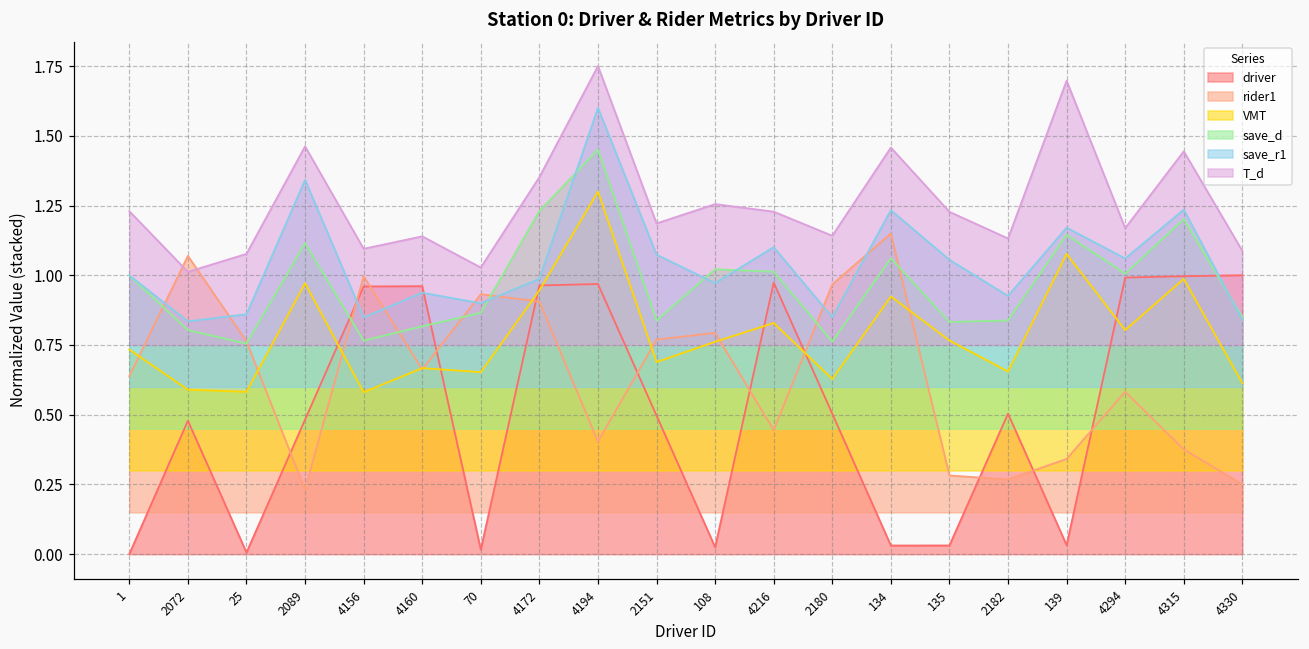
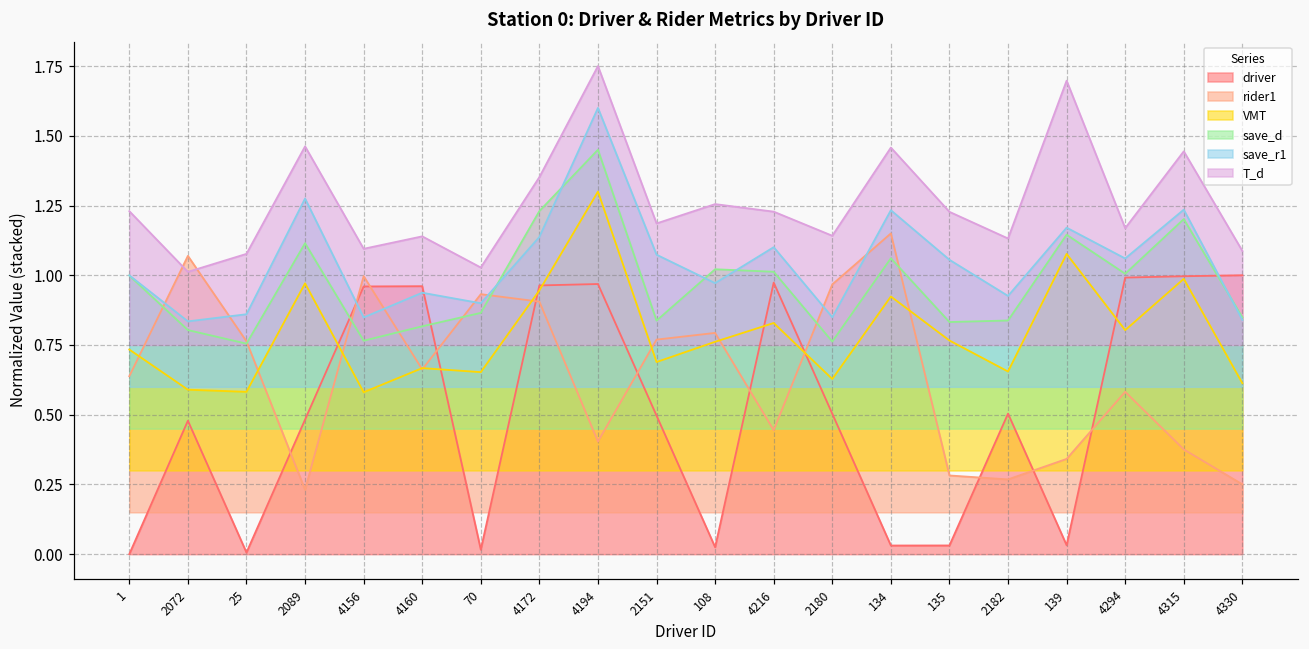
  {
    "VMT": {
      "1": 0.73,
      "2072": 0.59,
      "25": 0.58,
      "2089": 0.97,
      "4156": 0.58,
      "70": 0.65,
      "4172": 0.95,
      "4194": 1.30,
      "2151": 0.69,
      "108": 0.76,
      "4216": 0.83,
      "2180": 0.63,
      "134": 0.92,
      "135": 0.77,
      "2182": 0.65,
      "139": 1.08,
      "4294": 0.80,
      "4330": 0.61
    },
    "save_d": {
      "2072": 0.80,
      "2089": 1.11,
      "4156": 0.77,
      "4160": 0.82,
      "70": 0.87,
      "4172": 1.23,
      "4194": 1.45,
      "2151": 0.84,
      "108": 1.02,
      "4216": 1.01,
      "2180": 0.76,
      "134": 1.06,
      "135": 0.83,
      "2182": 0.84,
      "139": 1.15,
      "4294": 1.01,
      "4315": 1.20
    },
    "save_r1": {
      "2072": 0.83,
      "25": 0.86,
-     "2089": 1.34,
+     "2089": 1.28,
      "4156": 0.85,
      "4160": 0.94,
      "70": 0.90,
-     "4172": 0.99,
+     "4172": 1.14,
      "4194": 1.60,
      "2151": 1.07,
      "108": 0.97,
      "4216": 1.10,
      "2180": 0.85,
      "134": 1.23,
      "135": 1.06,
      "2182": 0.93,
      "139": 1.17,
      "4294": 1.06,
      "4315": 1.24
    },
    "T_d": {
      "1": 1.23,
      "2072": 1.01,
      "25": 1.08,
      "2089": 1.46,
      "4156": 1.09,
      "4160": 1.14,
      "70": 1.03,
      "4172": 1.35,
      "4194": 1.75,
      "2151": 1.19,
      "108": 1.26,
      "4216": 1.23,
      "2180": 1.14,
      "134": 1.46,
      "135": 1.23,
      "2182": 1.13,
      "139": 1.70,
      "4294": 1.17,
      "4315": 1.44,
      "4330": 1.09
    }
  }
